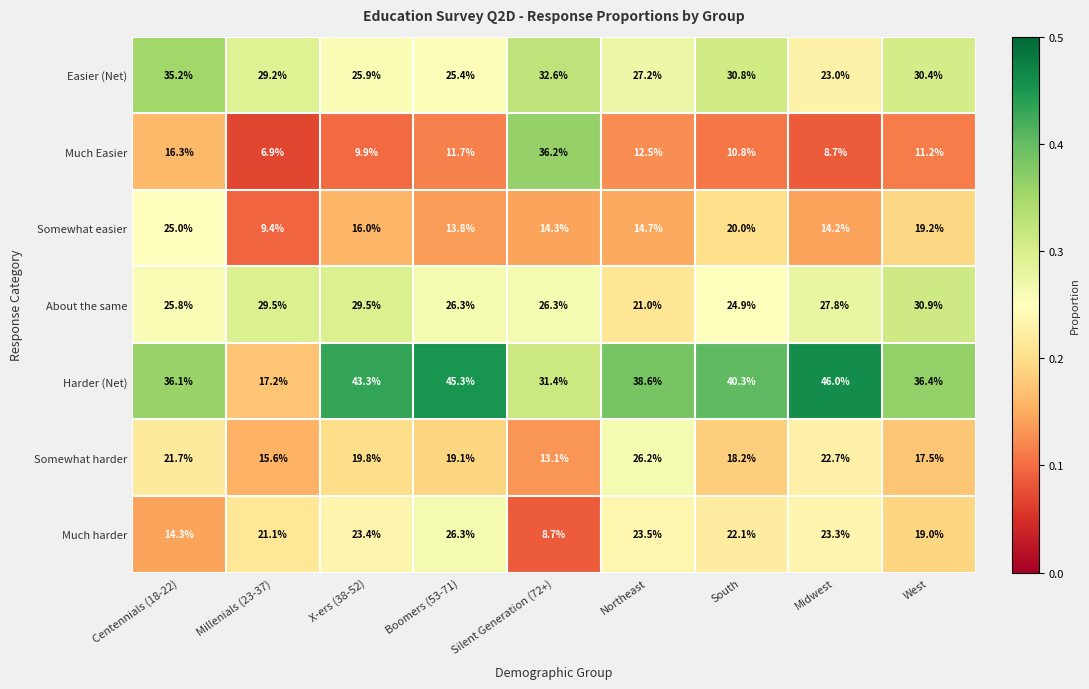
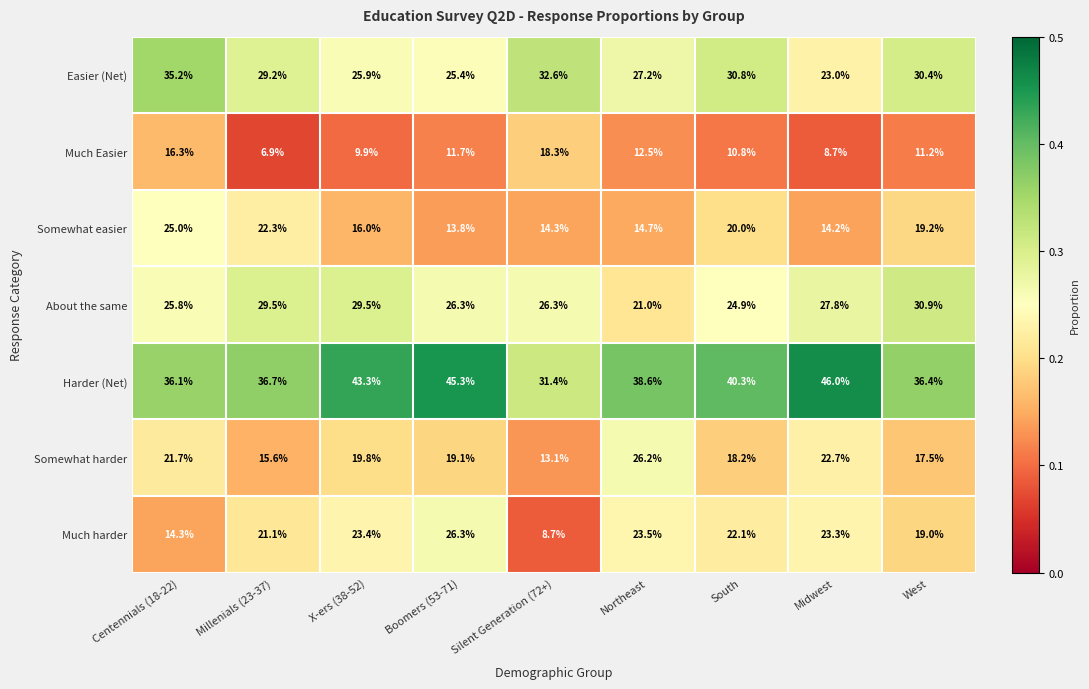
  {
    "Easier (Net)": {
      "Centennials (18-22)": "35.2%",
      "Millenials (23-37)": "29.2%",
      "X-ers (38-52)": "25.9%",
      "Boomers (53-71)": "25.4%",
      "Silent Generation (72+)": "32.6%",
      "Northeast": "27.2%",
      "South": "30.8%",
      "Midwest": "23.0%",
      "West": "30.4%"
    },
    "Much Easier": {
      "Centennials (18-22)": "16.3%",
      "Millenials (23-37)": "6.9%",
      "X-ers (38-52)": "9.9%",
      "Boomers (53-71)": "11.7%",
-     "Silent Generation (72+)": "36.2%",
+     "Silent Generation (72+)": "18.3%",
      "Northeast": "12.5%",
      "South": "10.8%",
      "Midwest": "8.7%",
      "West": "11.2%"
    },
    "Somewhat easier": {
      "Centennials (18-22)": "25.0%",
-     "Millenials (23-37)": "9.4%",
+     "Millenials (23-37)": "22.3%",
      "X-ers (38-52)": "16.0%",
      "Boomers (53-71)": "13.8%",
      "Silent Generation (72+)": "14.3%",
      "Northeast": "14.7%",
      "South": "20.0%",
      "Midwest": "14.2%",
      "West": "19.2%"
    },
    "About the same": {
      "Centennials (18-22)": "25.8%",
      "Millenials (23-37)": "29.5%",
      "X-ers (38-52)": "29.5%",
      "Boomers (53-71)": "26.3%",
      "Silent Generation (72+)": "26.3%",
      "Northeast": "21.0%",
      "South": "24.9%",
      "Midwest": "27.8%",
      "West": "30.9%"
    },
    "Harder (Net)": {
      "Centennials (18-22)": "36.1%",
-     "Millenials (23-37)": "17.2%",
+     "Millenials (23-37)": "36.7%",
      "X-ers (38-52)": "43.3%",
      "Boomers (53-71)": "45.3%",
      "Silent Generation (72+)": "31.4%",
      "Northeast": "38.6%",
      "South": "40.3%",
      "Midwest": "46.0%",
      "West": "36.4%"
    },
    "Somewhat harder": {
      "Centennials (18-22)": "21.7%",
      "Millenials (23-37)": "15.6%",
      "X-ers (38-52)": "19.8%",
      "Boomers (53-71)": "19.1%",
      "Silent Generation (72+)": "13.1%",
      "Northeast": "26.2%",
      "South": "18.2%",
      "Midwest": "22.7%",
      "West": "17.5%"
    },
    "Much harder": {
      "Centennials (18-22)": "14.3%",
      "Millenials (23-37)": "21.1%",
      "X-ers (38-52)": "23.4%",
      "Boomers (53-71)": "26.3%",
      "Silent Generation (72+)": "8.7%",
      "Northeast": "23.5%",
      "South": "22.1%",
      "Midwest": "23.3%",
      "West": "19.0%"
    }
  }
